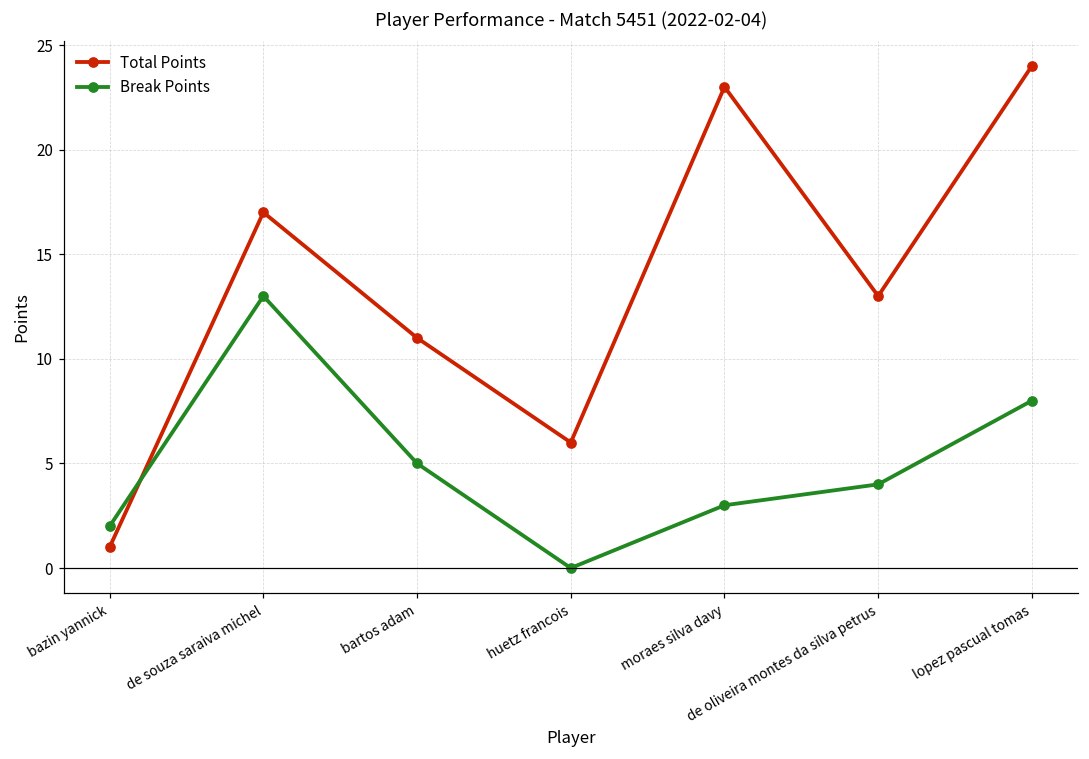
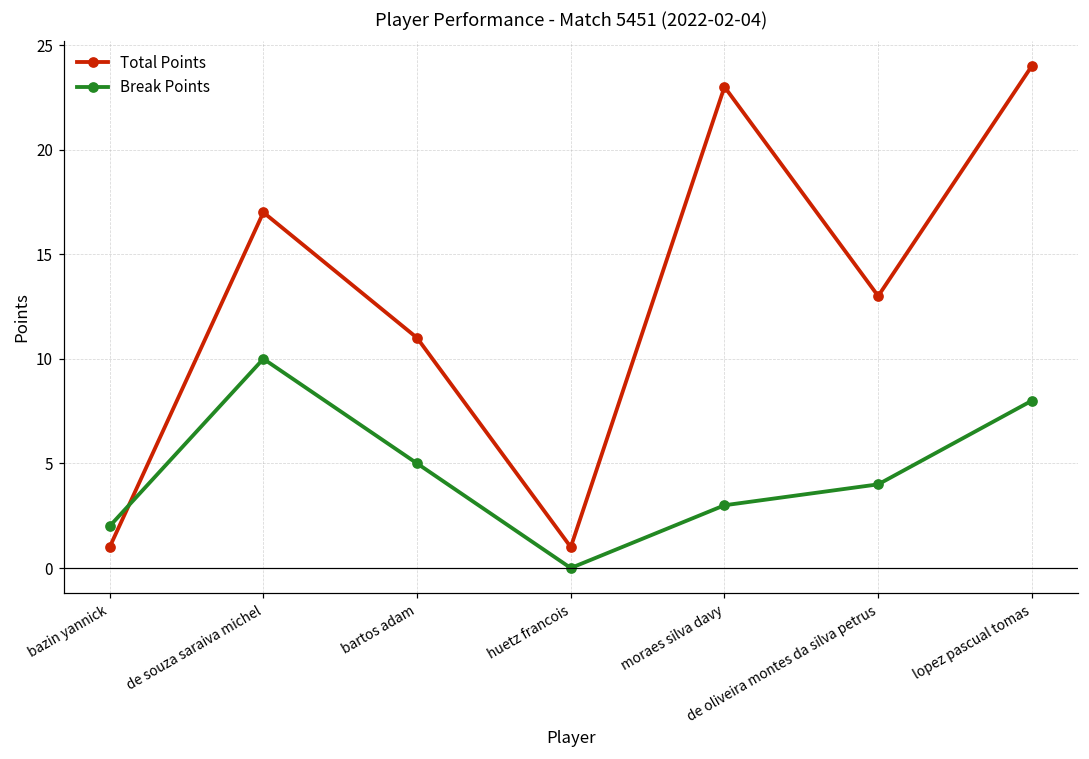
  {
    "Total Points": {
      "bazin yannick": 1,
      "de souza saraiva michel": 17,
      "bartos adam": 11,
-     "huetz francois": 6,
+     "huetz francois": 1,
      "moraes silva davy": 23,
      "de oliveira montes da silva petrus": 13,
      "lopez pascual tomas": 24
    },
    "Break Points": {
      "bazin yannick": 2,
-     "de souza saraiva michel": 13,
+     "de souza saraiva michel": 10,
      "bartos adam": 5,
      "huetz francois": 0,
      "moraes silva davy": 3,
      "de oliveira montes da silva petrus": 4,
      "lopez pascual tomas": 8
    }
  }
